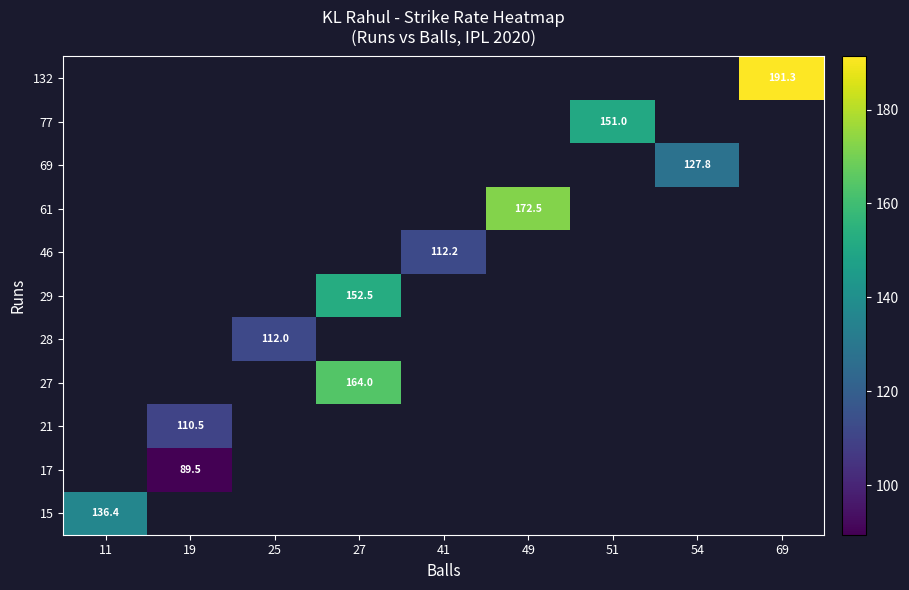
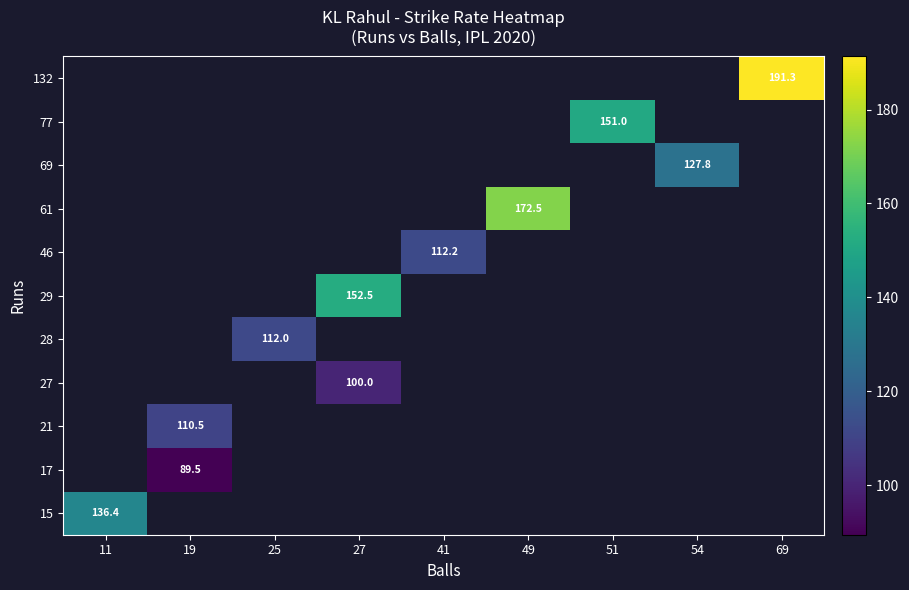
  {
    "132": {
      "69": 191.3
    },
    "77": {
      "51": 151.0
    },
    "69": {
      "54": 127.8
    },
    "61": {
      "49": 172.5
    },
    "46": {
      "41": 112.2
    },
    "29": {
      "27": 152.5
    },
    "28": {
      "25": 112.0
    },
    "27": {
-     "27": 164.0
+     "27": 100.0
    },
    "21": {
      "19": 110.5
    },
    "17": {
      "19": 89.5
    },
    "15": {
      "11": 136.4
    }
  }
